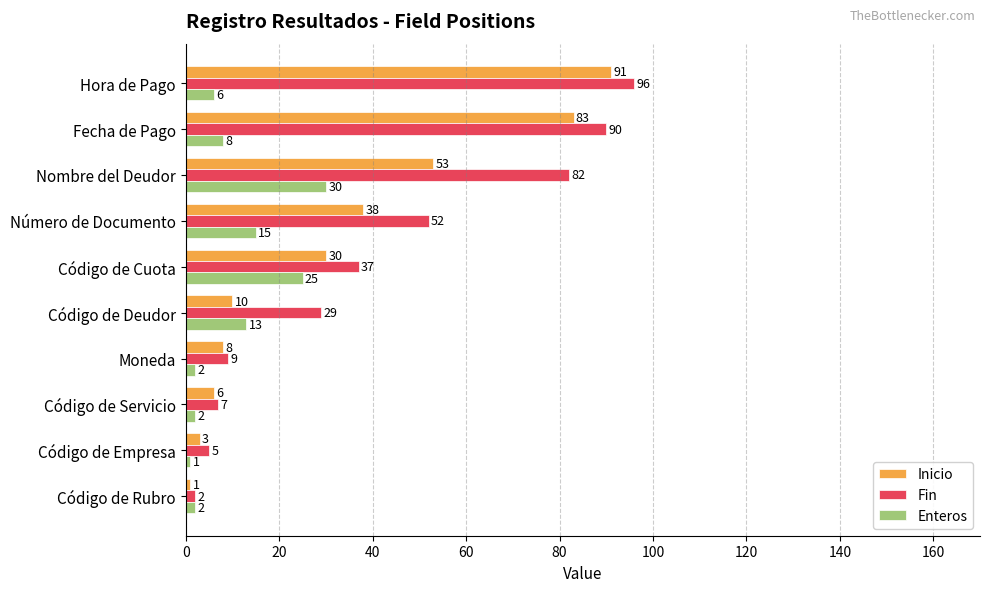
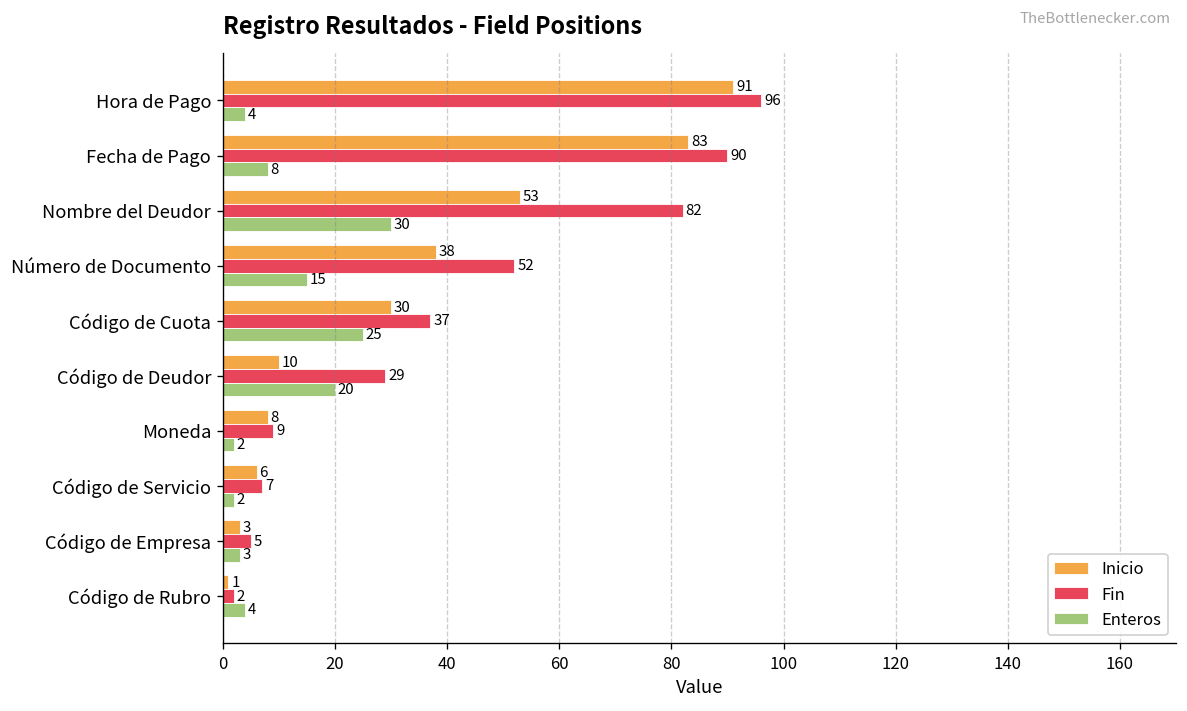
  {
    "Inicio": {
      "Hora de Pago": 91,
      "Fecha de Pago": 83,
      "Nombre del Deudor": 53,
      "Número de Documento": 38,
      "Código de Cuota": 30,
      "Código de Deudor": 10,
      "Moneda": 8,
      "Código de Servicio": 6,
      "Código de Empresa": 3,
      "Código de Rubro": 1
    },
    "Fin": {
      "Hora de Pago": 96,
      "Fecha de Pago": 90,
      "Nombre del Deudor": 82,
      "Número de Documento": 52,
      "Código de Cuota": 37,
      "Código de Deudor": 29,
      "Moneda": 9,
      "Código de Servicio": 7,
      "Código de Empresa": 5,
      "Código de Rubro": 2
    },
    "Enteros": {
-     "Hora de Pago": 6,
+     "Hora de Pago": 4,
      "Fecha de Pago": 8,
      "Nombre del Deudor": 30,
      "Número de Documento": 15,
      "Código de Cuota": 25,
-     "Código de Deudor": 13,
+     "Código de Deudor": 20,
      "Moneda": 2,
      "Código de Servicio": 2,
-     "Código de Empresa": 1,
-     "Código de Rubro": 2
+     "Código de Empresa": 3,
+     "Código de Rubro": 4
    }
  }
